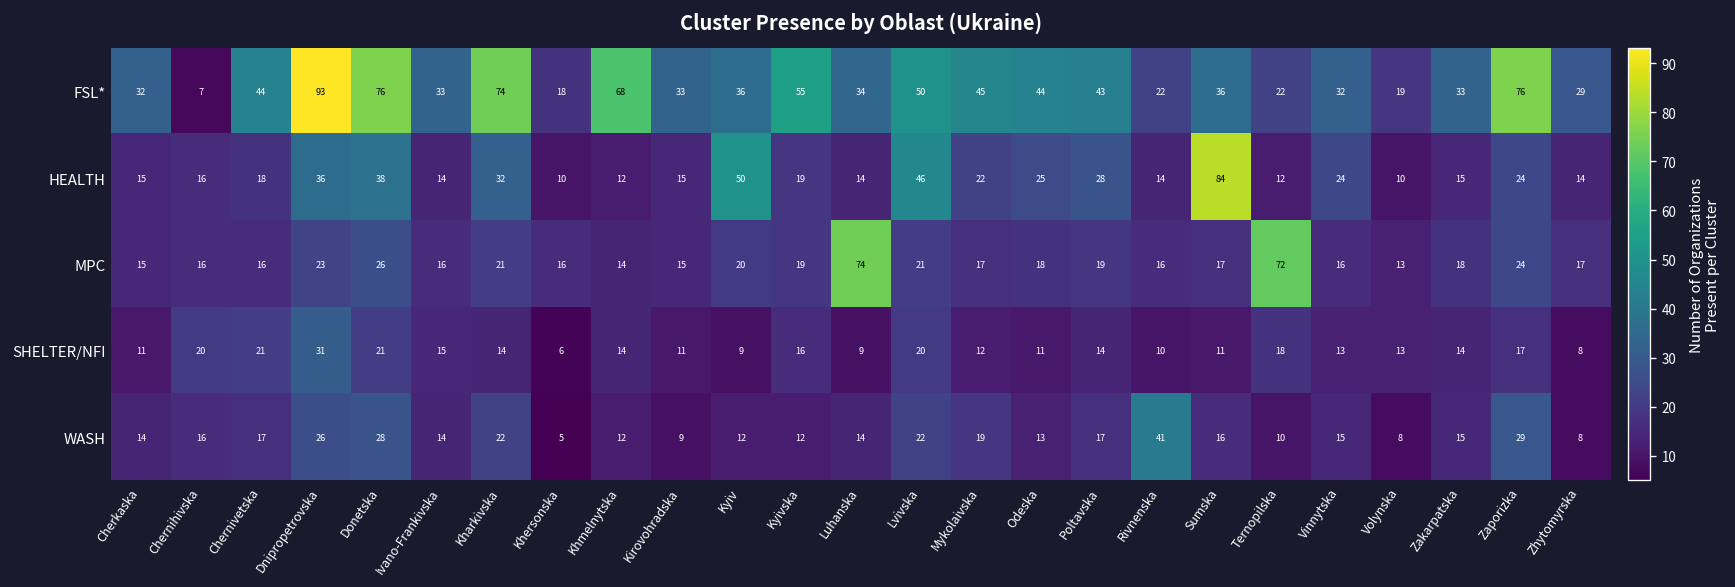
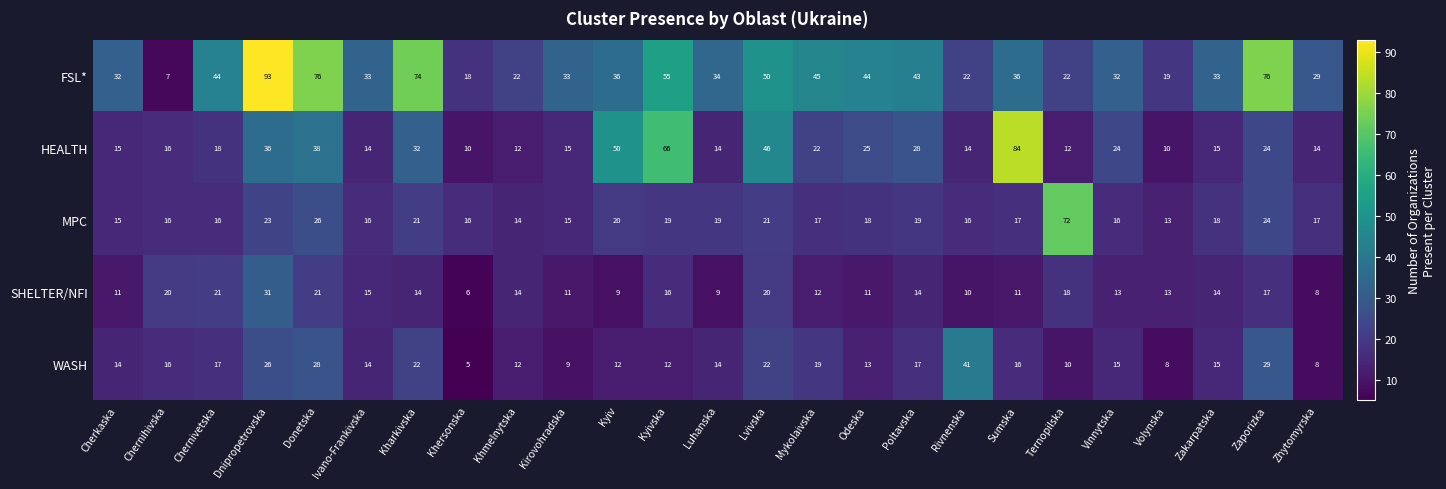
  {
    "FSL*": {
      "Cherkaska": 32,
      "Chernihivska": 7,
      "Chernivetska": 44,
      "Dnipropetrovska": 93,
      "Donetska": 76,
      "Ivano-Frankivska": 33,
      "Kharkivska": 74,
      "Khersonska": 18,
-     "Khmelnytska": 68,
+     "Khmelnytska": 22,
      "Kirovohradska": 33,
      "Kyiv": 36,
      "Kyivska": 55,
      "Luhanska": 34,
      "Lvivska": 50,
      "Mykolaivska": 45,
      "Odeska": 44,
      "Poltavska": 43,
      "Rivnenska": 22,
      "Sumska": 36,
      "Ternopilska": 22,
      "Vinnytska": 32,
      "Volynska": 19,
      "Zakarpatska": 33,
      "Zaporizka": 76,
      "Zhytomyrska": 29
    },
    "HEALTH": {
      "Cherkaska": 15,
      "Chernihivska": 16,
      "Chernivetska": 18,
      "Dnipropetrovska": 36,
      "Donetska": 38,
      "Ivano-Frankivska": 14,
      "Kharkivska": 32,
      "Khersonska": 10,
      "Khmelnytska": 12,
      "Kirovohradska": 15,
      "Kyiv": 50,
-     "Kyivska": 19,
+     "Kyivska": 66,
      "Luhanska": 14,
      "Lvivska": 46,
      "Mykolaivska": 22,
      "Odeska": 25,
      "Poltavska": 28,
      "Rivnenska": 14,
      "Sumska": 84,
      "Ternopilska": 12,
      "Vinnytska": 24,
      "Volynska": 10,
      "Zakarpatska": 15,
      "Zaporizka": 24,
      "Zhytomyrska": 14
    },
    "MPC": {
      "Cherkaska": 15,
      "Chernihivska": 16,
      "Chernivetska": 16,
      "Dnipropetrovska": 23,
      "Donetska": 26,
      "Ivano-Frankivska": 16,
      "Kharkivska": 21,
      "Khersonska": 16,
      "Khmelnytska": 14,
      "Kirovohradska": 15,
      "Kyiv": 20,
      "Kyivska": 19,
-     "Luhanska": 74,
+     "Luhanska": 19,
      "Lvivska": 21,
      "Mykolaivska": 17,
      "Odeska": 18,
      "Poltavska": 19,
      "Rivnenska": 16,
      "Sumska": 17,
      "Ternopilska": 72,
      "Vinnytska": 16,
      "Volynska": 13,
      "Zakarpatska": 18,
      "Zaporizka": 24,
      "Zhytomyrska": 17
    },
    "SHELTER/NFI": {
      "Cherkaska": 11,
      "Chernihivska": 20,
      "Chernivetska": 21,
      "Dnipropetrovska": 31,
      "Donetska": 21,
      "Ivano-Frankivska": 15,
      "Kharkivska": 14,
      "Khersonska": 6,
      "Khmelnytska": 14,
      "Kirovohradska": 11,
      "Kyiv": 9,
      "Kyivska": 16,
      "Luhanska": 9,
      "Lvivska": 20,
      "Mykolaivska": 12,
      "Odeska": 11,
      "Poltavska": 14,
      "Rivnenska": 10,
      "Sumska": 11,
      "Ternopilska": 18,
      "Vinnytska": 13,
      "Volynska": 13,
      "Zakarpatska": 14,
      "Zaporizka": 17,
      "Zhytomyrska": 8
    },
    "WASH": {
      "Cherkaska": 14,
      "Chernihivska": 16,
      "Chernivetska": 17,
      "Dnipropetrovska": 26,
      "Donetska": 28,
      "Ivano-Frankivska": 14,
      "Kharkivska": 22,
      "Khersonska": 5,
      "Khmelnytska": 12,
      "Kirovohradska": 9,
      "Kyiv": 12,
      "Kyivska": 12,
      "Luhanska": 14,
      "Lvivska": 22,
      "Mykolaivska": 19,
      "Odeska": 13,
      "Poltavska": 17,
      "Rivnenska": 41,
      "Sumska": 16,
      "Ternopilska": 10,
      "Vinnytska": 15,
      "Volynska": 8,
      "Zakarpatska": 15,
      "Zaporizka": 29,
      "Zhytomyrska": 8
    }
  }
